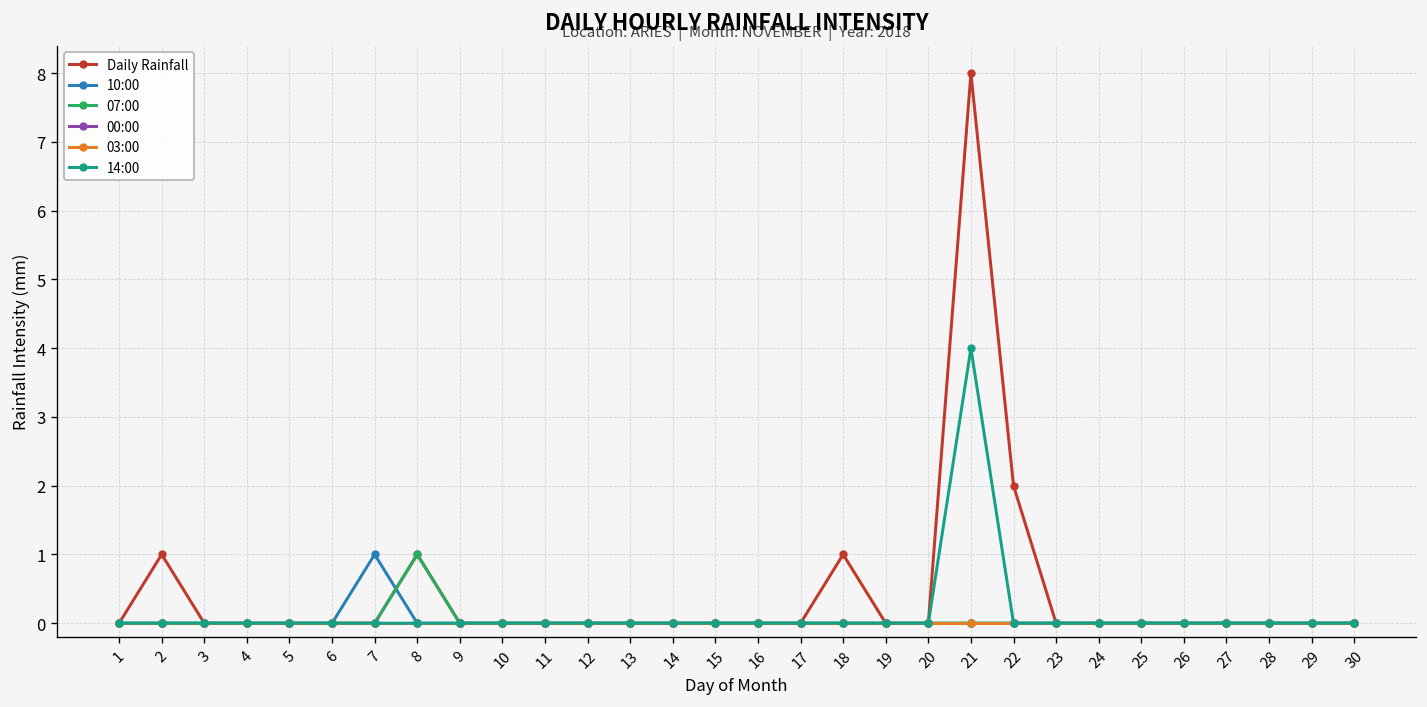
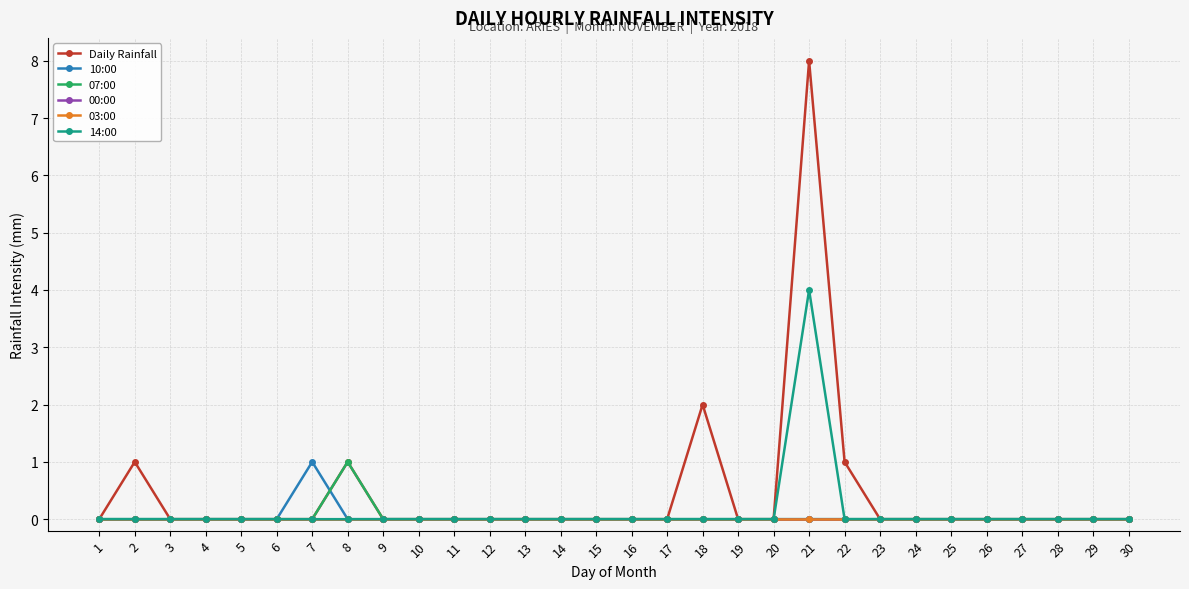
  {
    "Daily Rainfall": {
      "2": 1,
-     "18": 1,
+     "18": 2,
      "21": 8,
-     "22": 2
+     "22": 1
    },
    "10:00": {
      "7": 1
    }
  }
